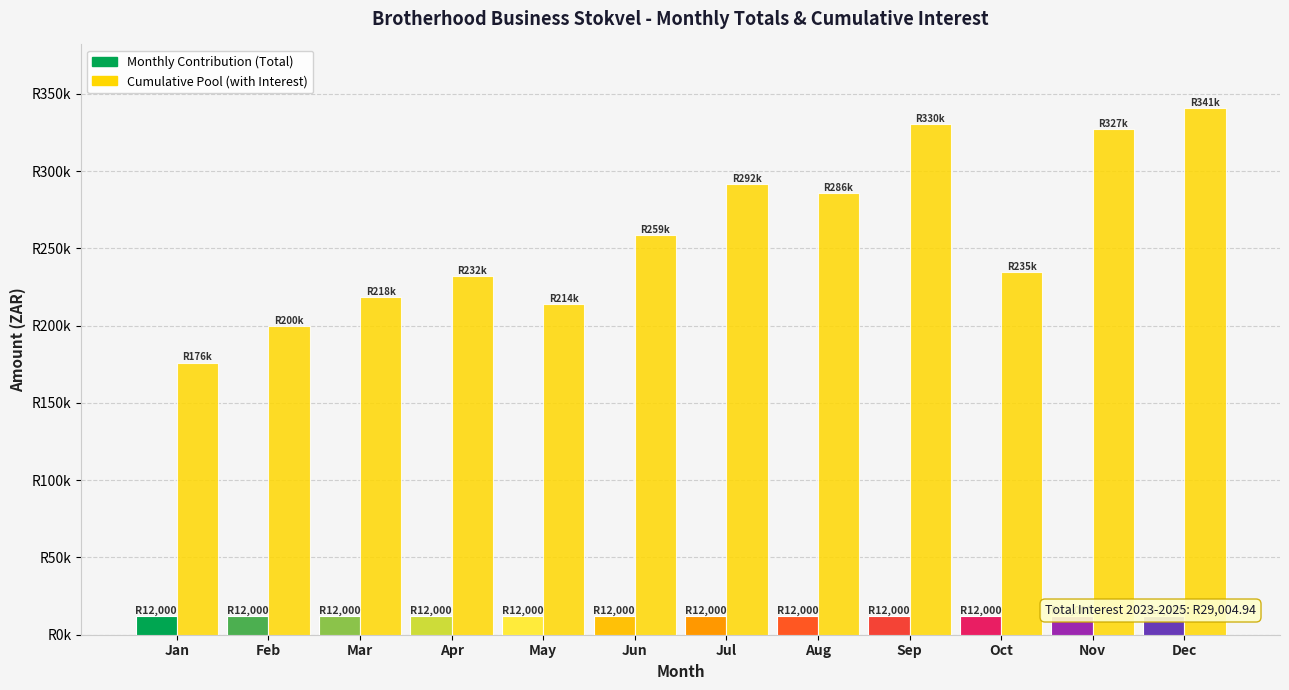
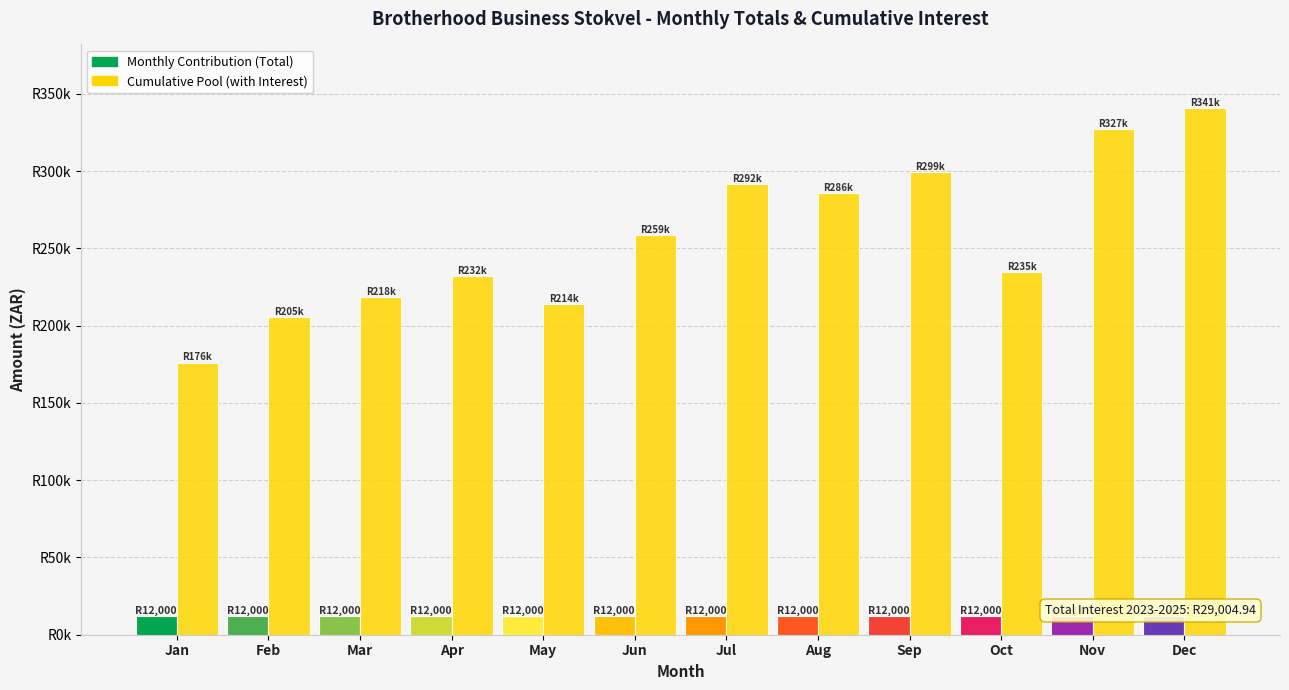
  {
    "Cumulative Pool (with Interest)": {
-     "Feb": "200k",
-     "Sep": "330k"
+     "Feb": "205k",
+     "Sep": "299k"
    }
  }
